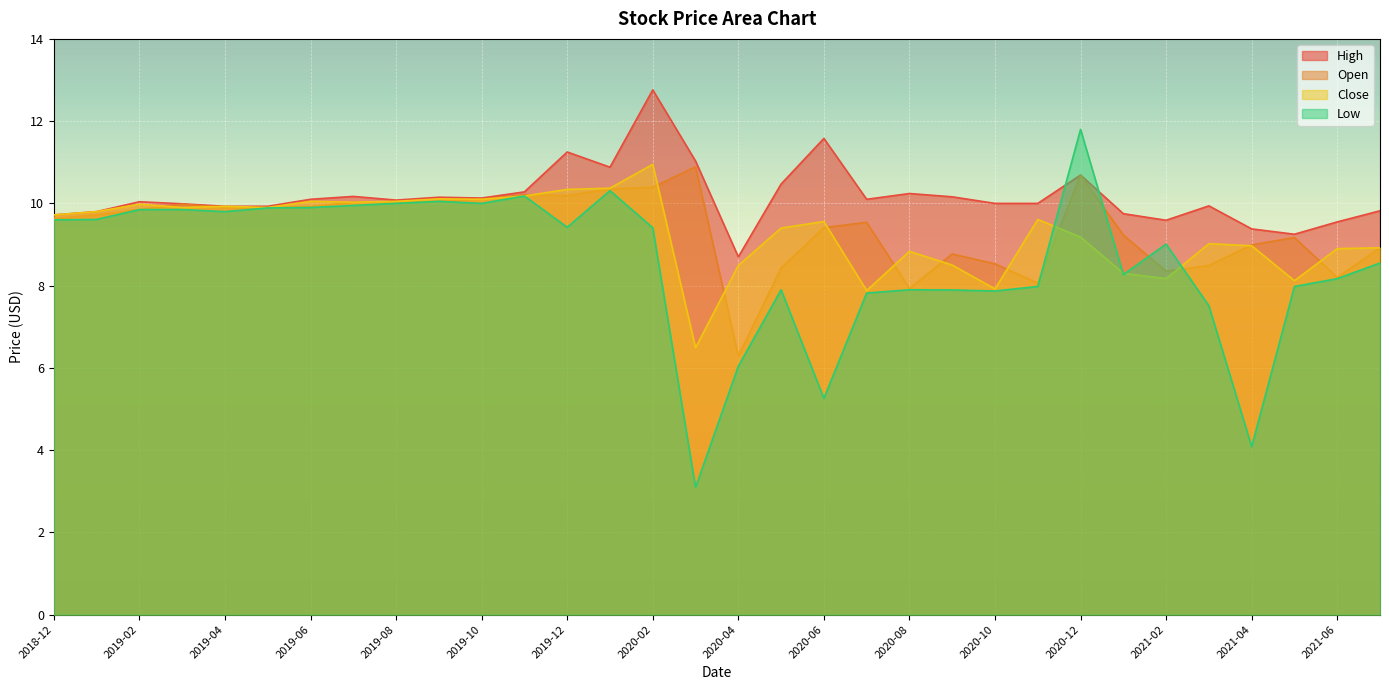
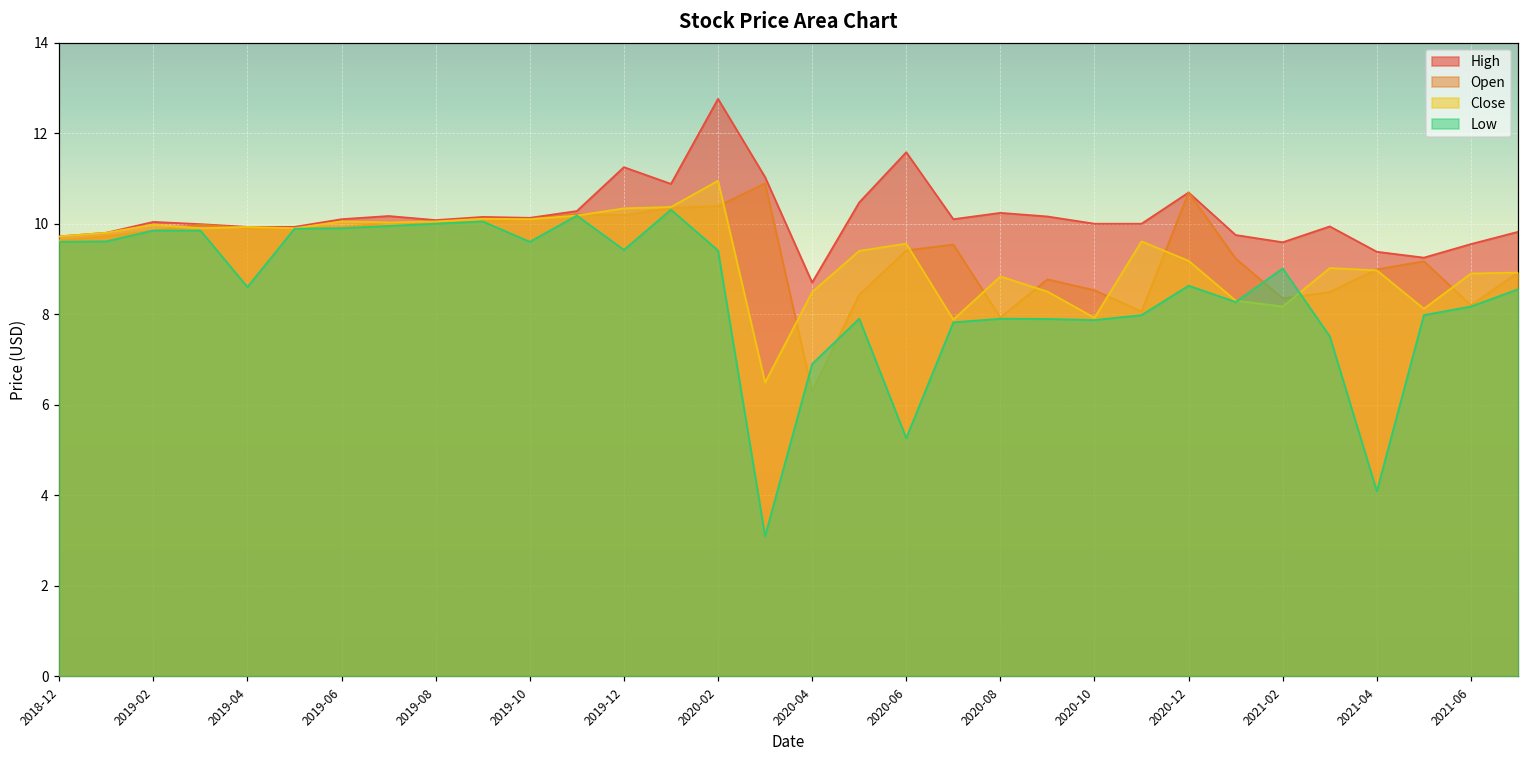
  {
    "Low": {
-     "2019-04": 9.8,
-     "2019-10": 10.0,
+     "2019-04": 8.6,
+     "2019-10": 9.6,
      "2019-12": 9.4,
      "2020-02": 9.4,
-     "2020-04": 6.0,
+     "2020-04": 6.9,
      "2020-06": 5.3,
-     "2020-12": 11.8,
+     "2020-12": 8.6,
      "2021-02": 9.0,
      "2021-04": 4.1
    }
  }
